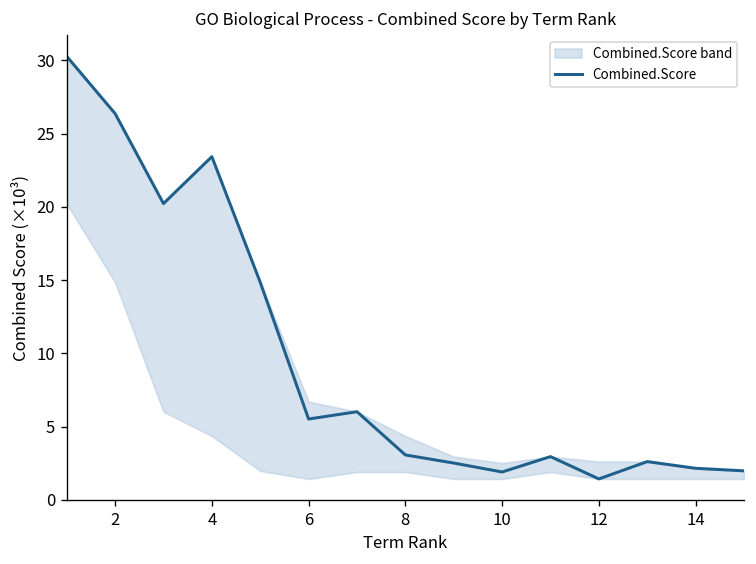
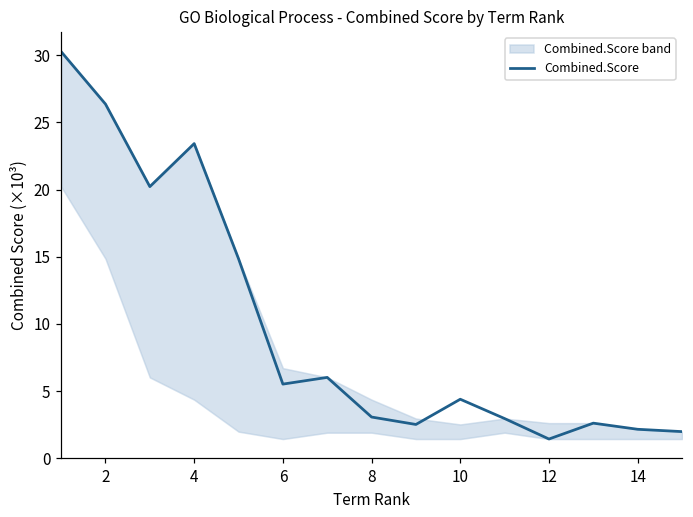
  {
    "Combined.Score": {
      "6": 5.5,
      "8": 3.1,
-     "10": 1.9,
+     "10": 4.4,
      "12": 1.4
    }
  }
